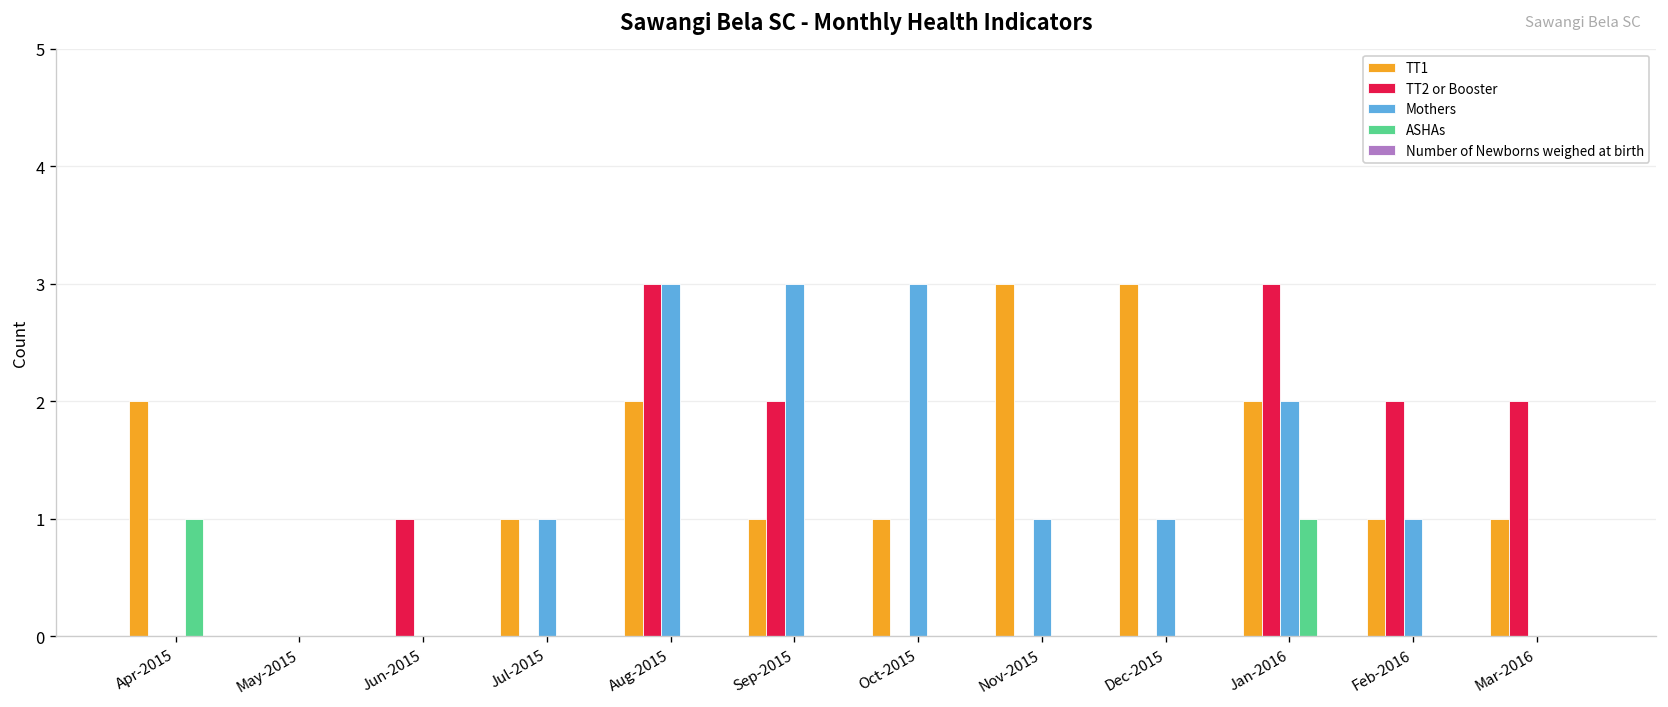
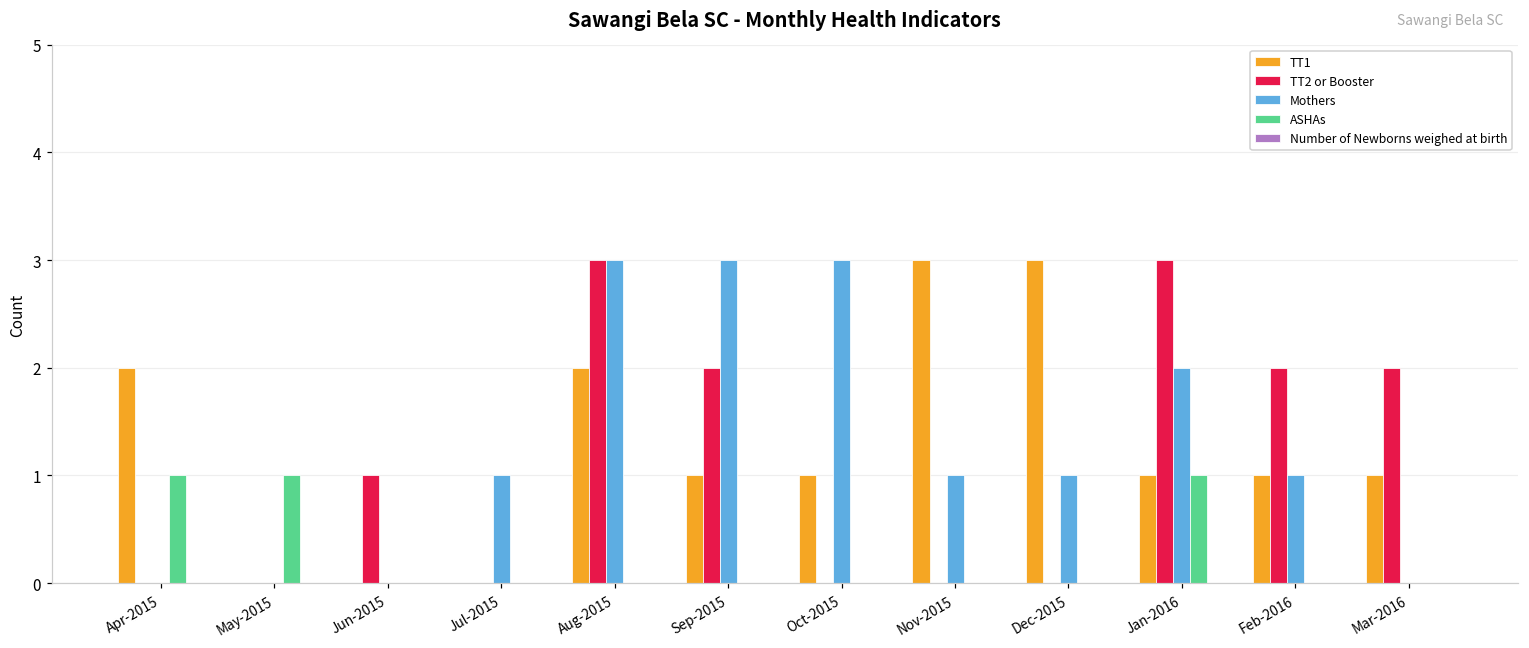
  {
    "TT1": {
      "Apr-2015": 2,
      "May-2015": 0,
      "Jun-2015": 0,
-     "Jul-2015": 1,
+     "Jul-2015": 0,
      "Aug-2015": 2,
      "Sep-2015": 1,
      "Oct-2015": 1,
      "Nov-2015": 3,
      "Dec-2015": 3,
-     "Jan-2016": 2,
+     "Jan-2016": 1,
      "Feb-2016": 1,
      "Mar-2016": 1
    },
    "TT2 or Booster": {
      "Apr-2015": 0,
      "May-2015": 0,
      "Jun-2015": 1,
      "Jul-2015": 0,
      "Aug-2015": 3,
      "Sep-2015": 2,
      "Oct-2015": 0,
      "Nov-2015": 0,
      "Dec-2015": 0,
      "Jan-2016": 3,
      "Feb-2016": 2,
      "Mar-2016": 2
    },
    "Mothers": {
      "Apr-2015": 0,
      "May-2015": 0,
      "Jun-2015": 0,
      "Jul-2015": 1,
      "Aug-2015": 3,
      "Sep-2015": 3,
      "Oct-2015": 3,
      "Nov-2015": 1,
      "Dec-2015": 1,
      "Jan-2016": 2,
      "Feb-2016": 1,
      "Mar-2016": 0
    },
    "ASHAs": {
      "Apr-2015": 1,
-     "May-2015": 0,
+     "May-2015": 1,
      "Jun-2015": 0,
      "Jul-2015": 0,
      "Aug-2015": 0,
      "Sep-2015": 0,
      "Oct-2015": 0,
      "Nov-2015": 0,
      "Dec-2015": 0,
      "Jan-2016": 1,
      "Feb-2016": 0,
      "Mar-2016": 0
    },
    "Number of Newborns weighed at birth": {
      "Apr-2015": 0,
      "May-2015": 0,
      "Jun-2015": 0,
      "Jul-2015": 0,
      "Aug-2015": 0,
      "Sep-2015": 0,
      "Oct-2015": 0,
      "Nov-2015": 0,
      "Dec-2015": 0,
      "Jan-2016": 0,
      "Feb-2016": 0,
      "Mar-2016": 0
    }
  }
